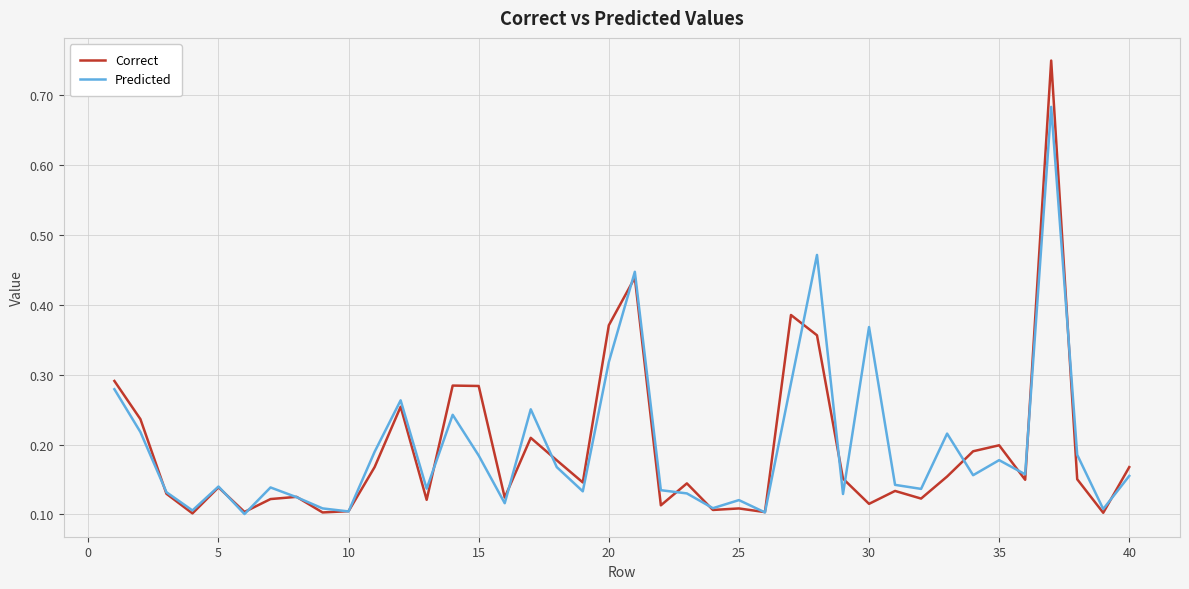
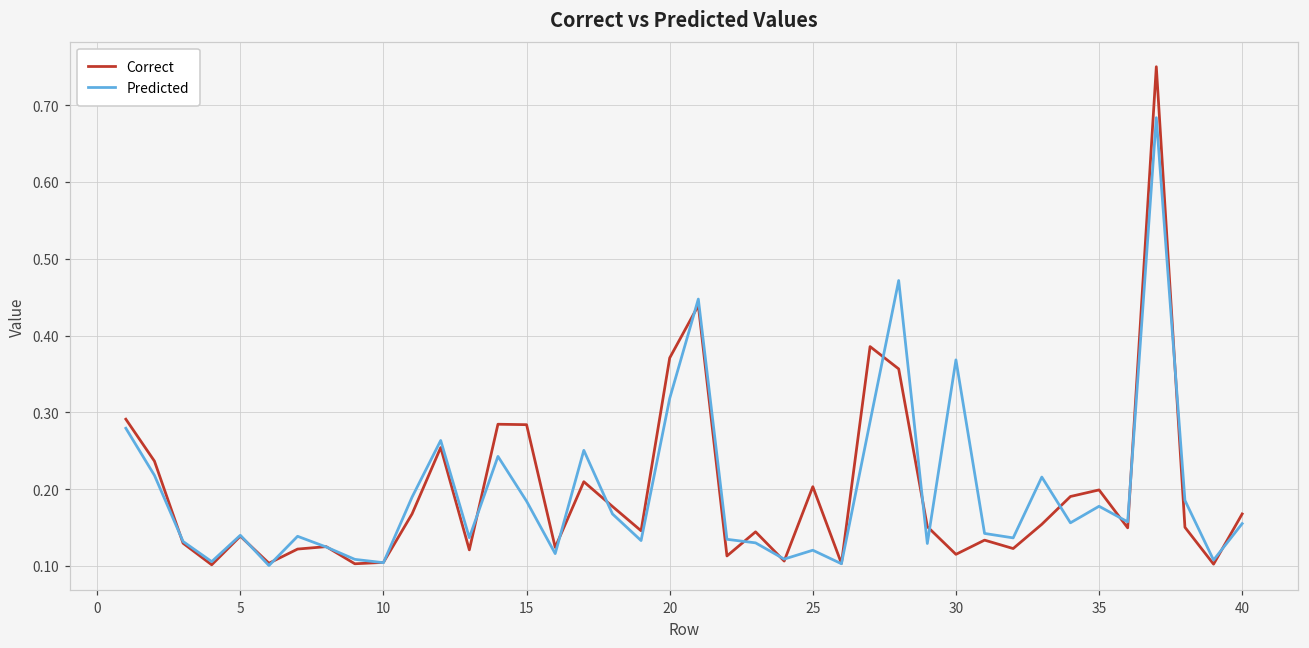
  {
    "Correct": {
      "15": 0.28,
      "20": 0.37,
-     "25": 0.11,
+     "25": 0.20,
      "30": 0.12,
      "35": 0.20,
      "40": 0.17
    },
    "Predicted": {
      "15": 0.18,
      "20": 0.32,
      "25": 0.12,
      "30": 0.37,
      "35": 0.18,
      "40": 0.16
    }
  }
